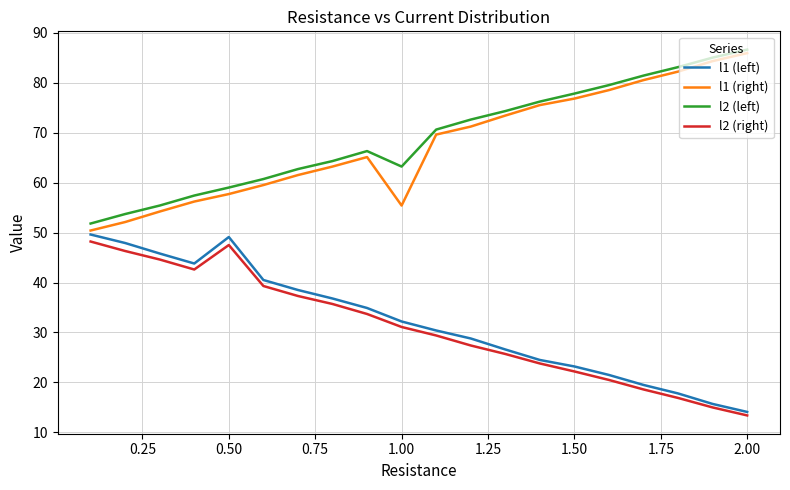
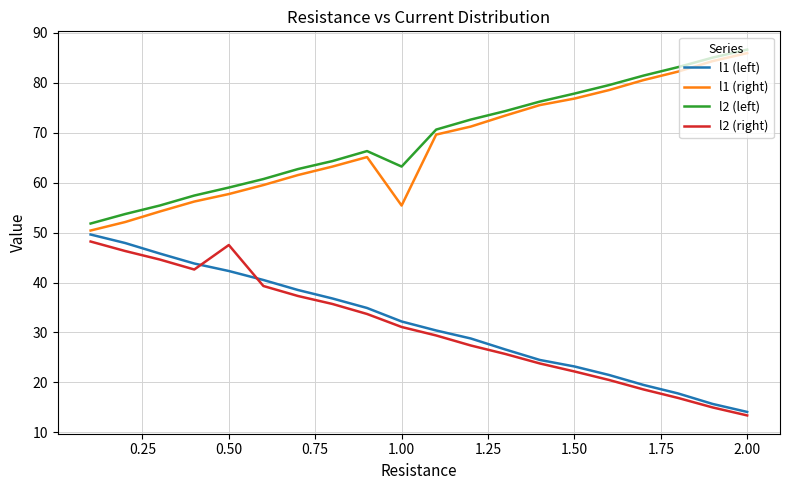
  {
    "l1 (left)": {
-     "0.50": 49,
+     "0.50": 42,
      "1.00": 32,
      "1.50": 23,
      "2.00": 14
    },
    "l1 (right)": {
      "0.50": 58,
      "1.00": 55,
      "1.50": 77
    },
    "l2 (left)": {
      "0.50": 59,
      "1.00": 63,
      "1.50": 78
    },
    "l2 (right)": {
      "0.50": 48,
      "1.00": 31,
      "1.50": 22,
      "2.00": 13
    }
  }
